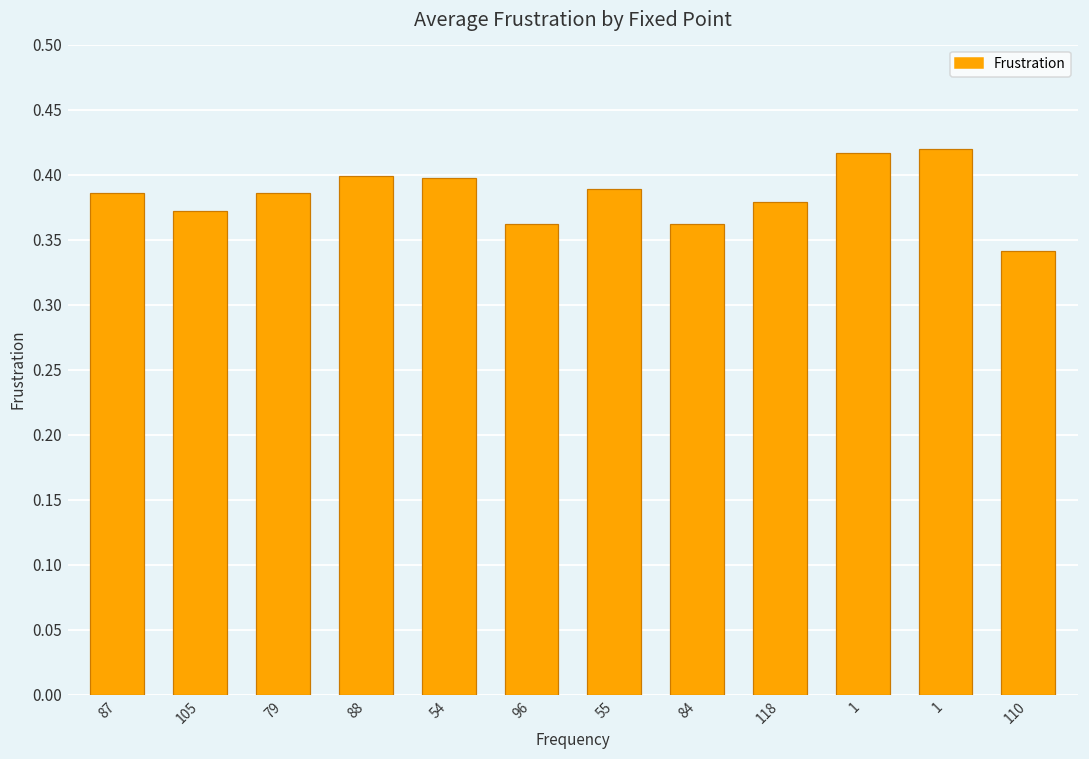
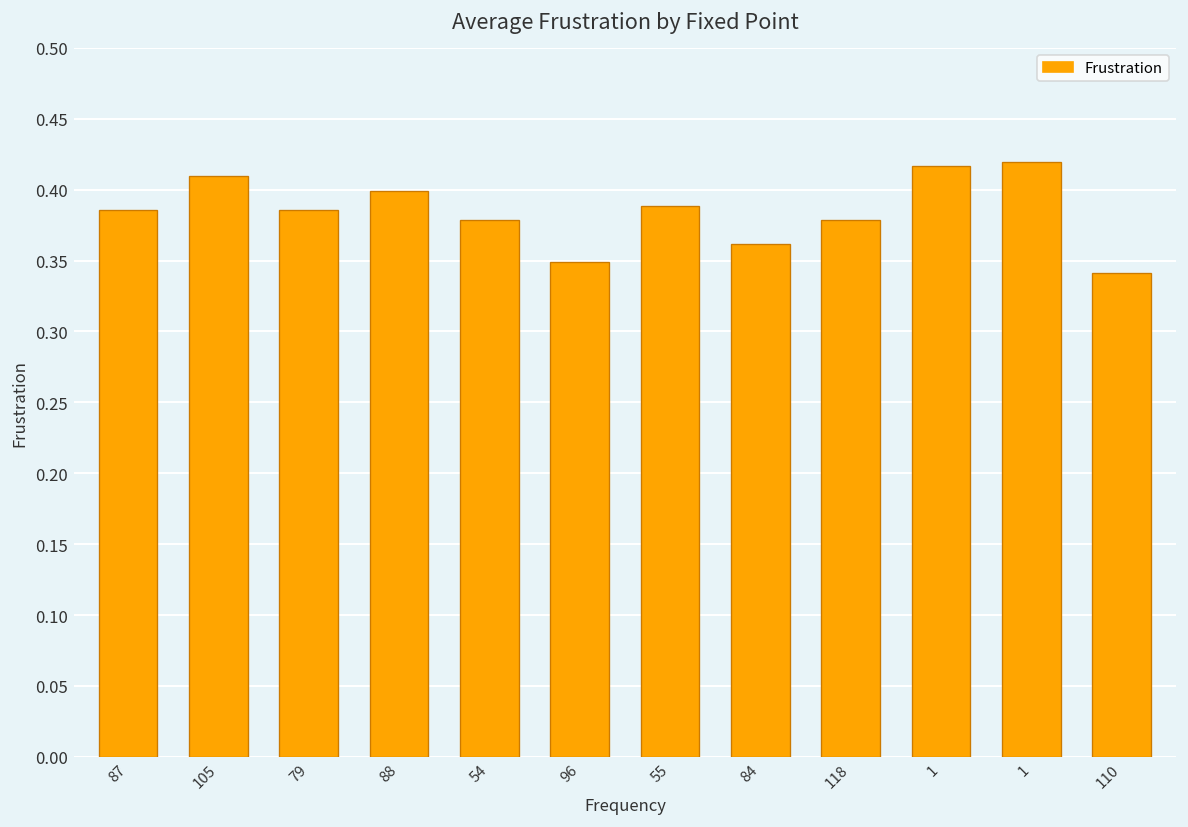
  {
    "87": 0.386,
-   "105": 0.372,
+   "105": 0.409,
    "79": 0.386,
    "88": 0.399,
-   "54": 0.398,
-   "96": 0.362,
+   "54": 0.379,
+   "96": 0.349,
    "55": 0.389,
    "84": 0.362,
    "118": 0.379,
    "110": 0.341
  }
